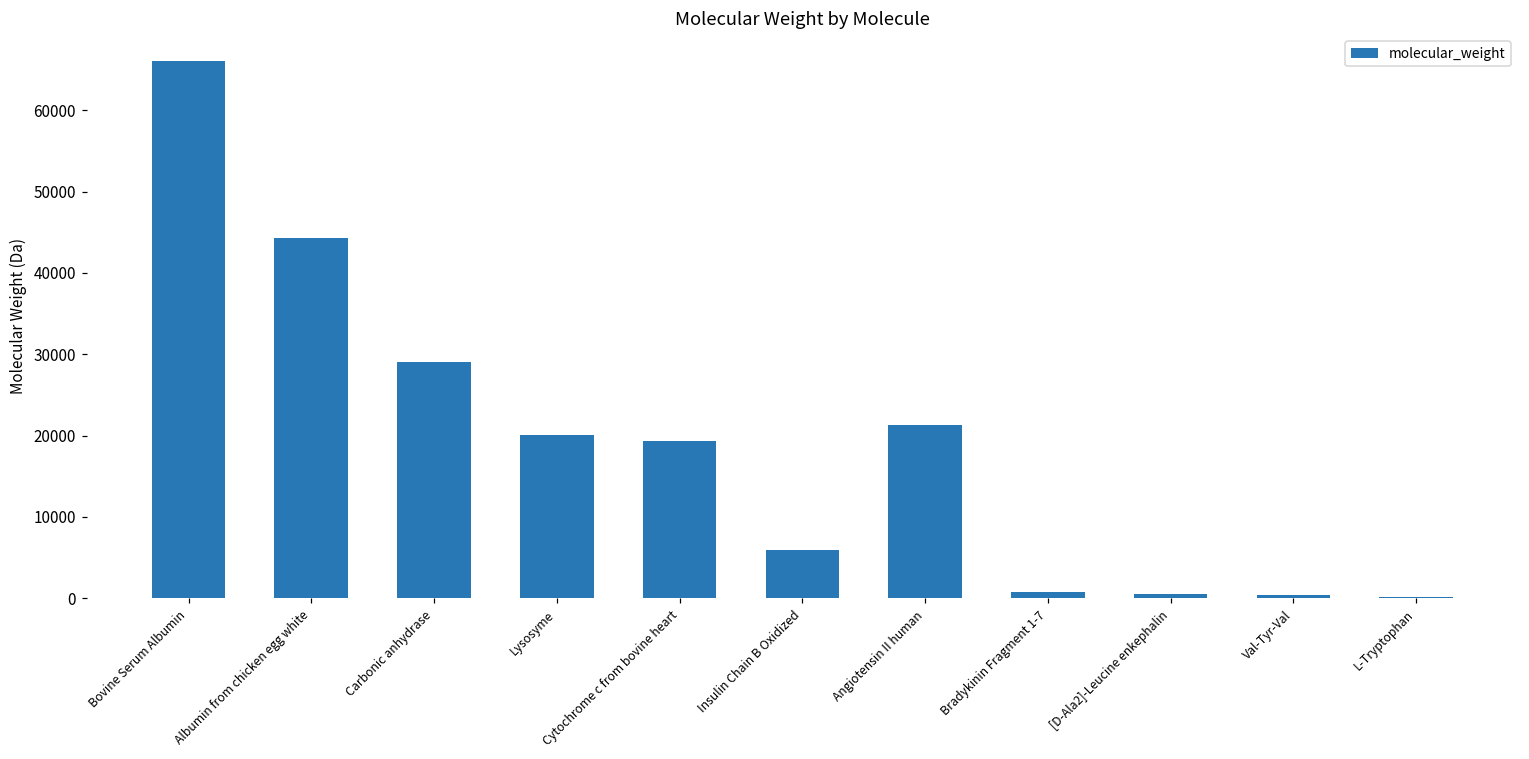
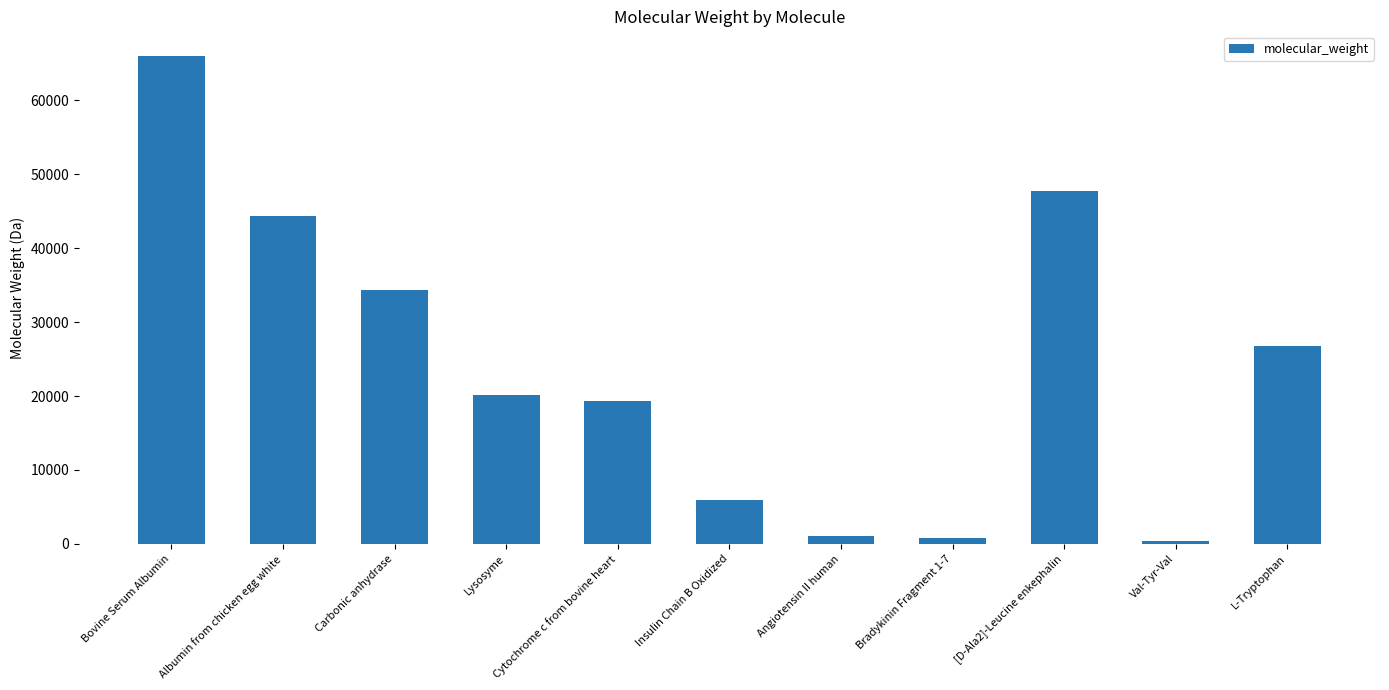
  {
    "Bovine Serum Albumin": 66000,
    "Albumin from chicken egg white": 44000,
-   "Carbonic anhydrase": 29000,
+   "Carbonic anhydrase": 34000,
    "Lysosyme": 20000,
    "Cytochrome c from bovine heart": 19000,
    "Insulin Chain B Oxidized": 6000,
-   "Angiotensin II human": 21000,
+   "Angiotensin II human": 1000,
    "Bradykinin Fragment 1-7": 1000,
-   "[D-Ala2]-Leucine enkephalin": 1000,
+   "[D-Ala2]-Leucine enkephalin": 48000,
    "Val-Tyr-Val": 0,
-   "L-Tryptophan": 0
+   "L-Tryptophan": 27000
  }
